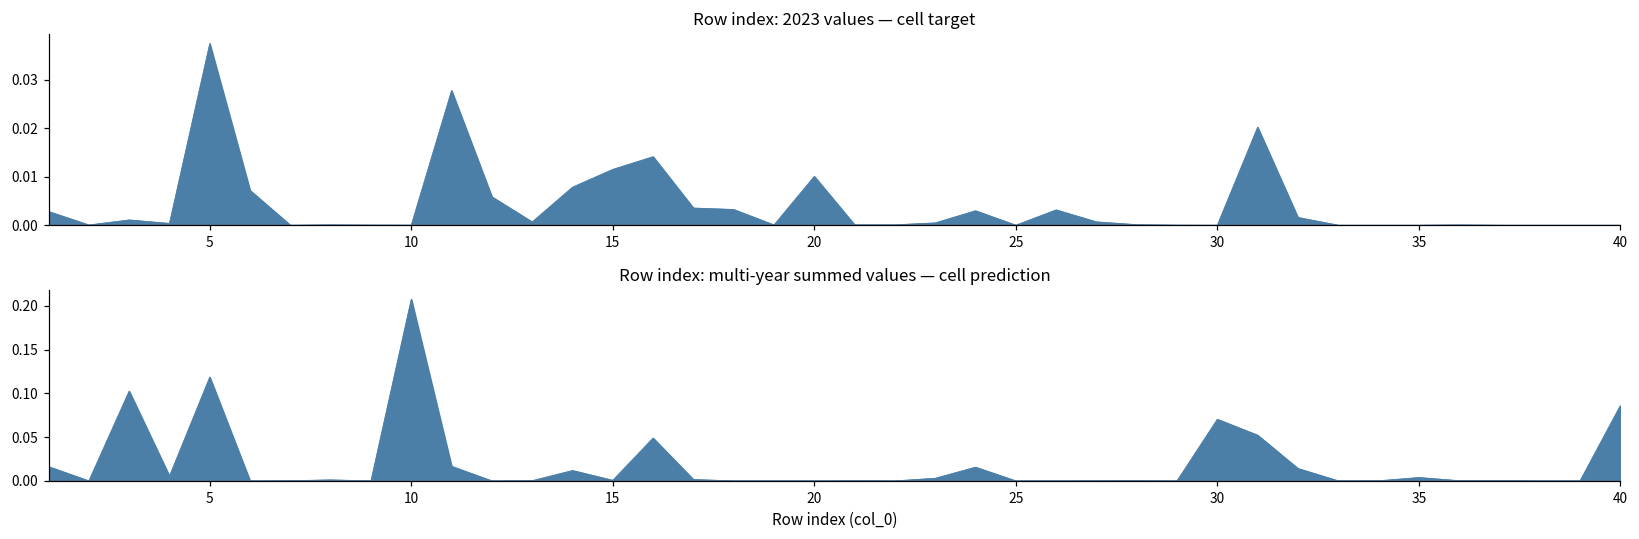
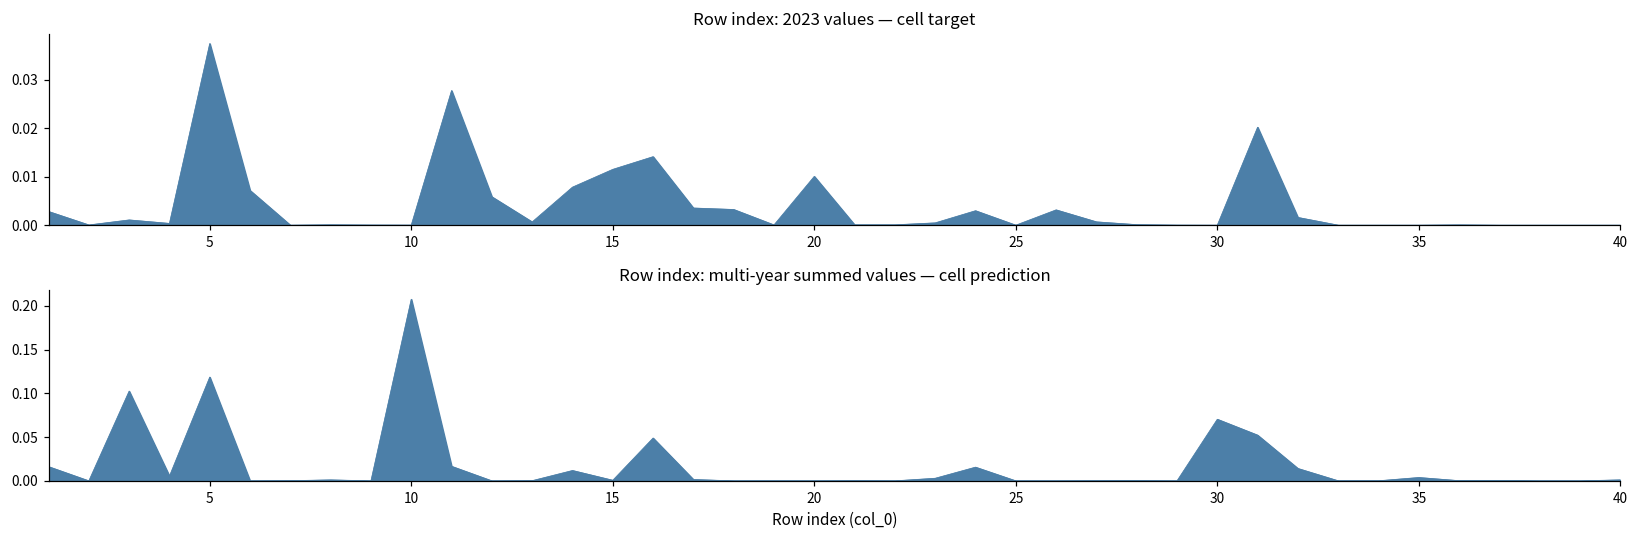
  {
    "Row index: 2023 values — cell target": {
      "5": 0.037,
      "10": 0.000,
      "15": 0.012,
      "20": 0.010,
      "25": 0.000,
      "30": 0.000,
      "35": 0.000,
      "40": 0.000
    },
    "Row index: multi-year summed values — cell prediction": {
      "5": 0.12,
      "10": 0.21,
      "15": 0.00,
      "20": 0.00,
      "25": 0.00,
      "30": 0.07,
      "35": 0.00,
-     "40": 0.09
+     "40": 0.00
    }
  }
